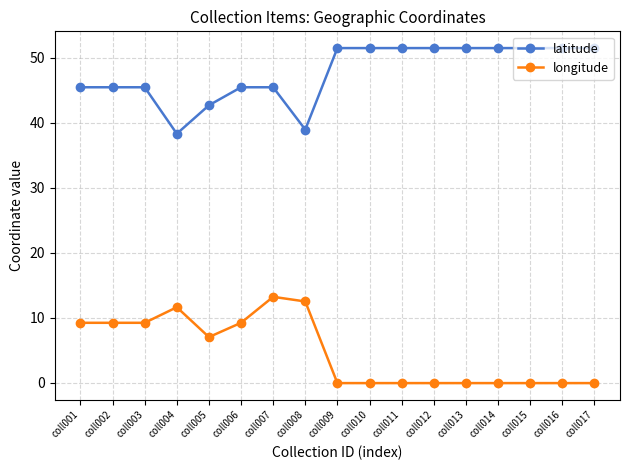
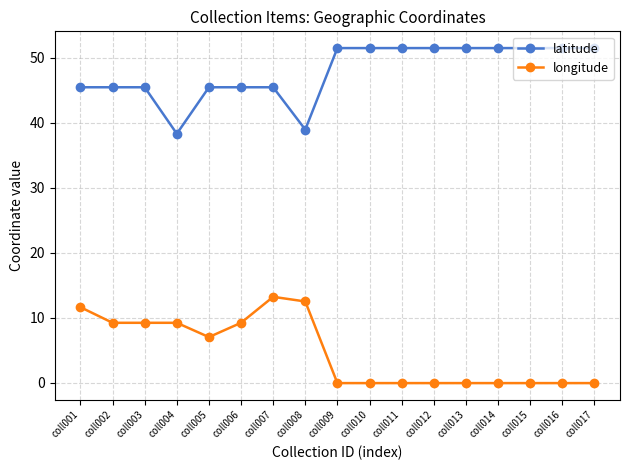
  {
    "latitude": {
      "coll001": 45,
      "coll002": 45,
      "coll003": 45,
      "coll004": 38,
-     "coll005": 43,
+     "coll005": 45,
      "coll006": 45,
      "coll007": 45,
      "coll008": 39,
      "coll009": 52,
      "coll010": 52,
      "coll011": 52,
      "coll012": 52,
      "coll013": 52,
      "coll014": 52
    },
    "longitude": {
-     "coll001": 9,
+     "coll001": 12,
      "coll002": 9,
      "coll003": 9,
-     "coll004": 12,
+     "coll004": 9,
      "coll005": 7,
      "coll006": 9,
      "coll007": 13,
      "coll008": 12,
      "coll009": 0,
      "coll010": 0,
      "coll011": 0,
      "coll012": 0,
      "coll013": 0,
      "coll014": 0,
      "coll015": 0,
      "coll016": 0,
      "coll017": 0
    }
  }
